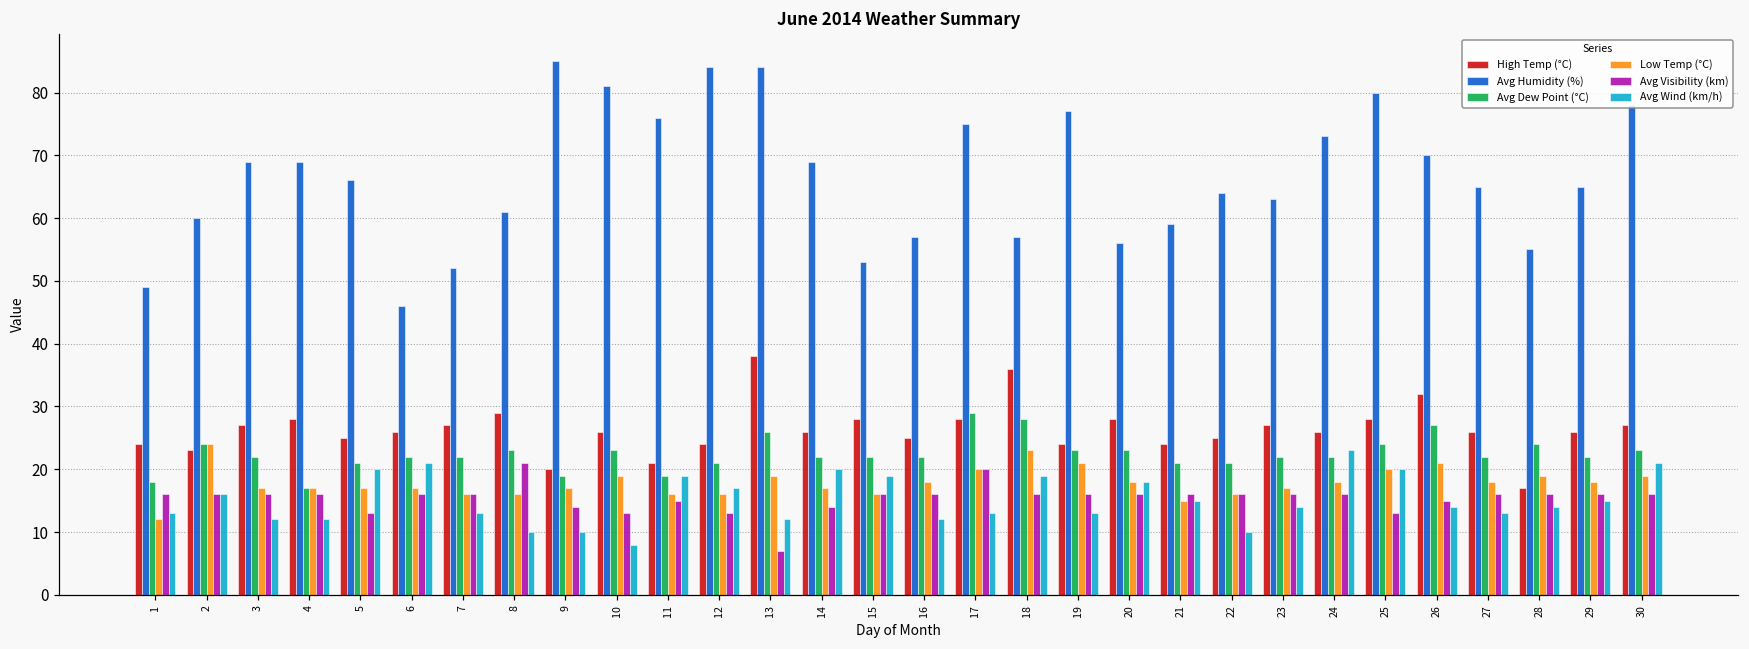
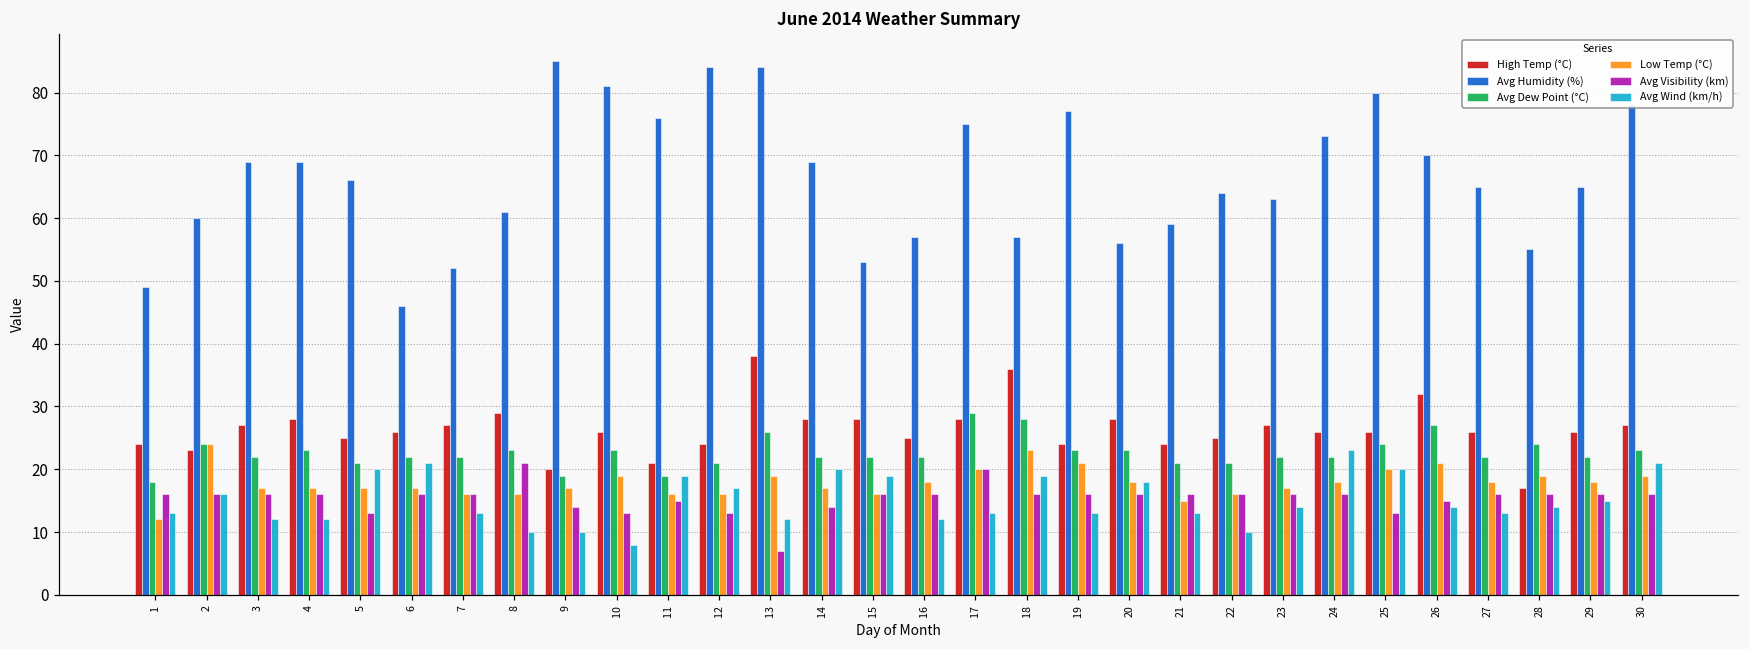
  {
    "High Temp (°C)": {
      "1": 24,
      "2": 23,
      "3": 27,
      "4": 28,
      "5": 25,
      "6": 26,
      "7": 27,
      "8": 29,
      "9": 20,
      "10": 26,
      "11": 21,
      "12": 24,
      "13": 38,
-     "14": 26,
+     "14": 28,
      "15": 28,
      "16": 25,
      "17": 28,
      "18": 36,
      "19": 24,
      "20": 28,
      "21": 24,
      "22": 25,
      "23": 27,
      "24": 26,
-     "25": 28,
+     "25": 26,
      "26": 32,
      "27": 26,
      "28": 17,
      "29": 26,
      "30": 27
    },
    "Avg Humidity (%)": {
      "1": 49,
      "2": 60,
      "3": 69,
      "4": 69,
      "5": 66,
      "6": 46,
      "7": 52,
      "8": 61,
      "9": 85,
      "10": 81,
      "11": 76,
      "12": 84,
      "13": 84,
      "14": 69,
      "15": 53,
      "16": 57,
      "17": 75,
      "18": 57,
      "19": 77,
      "20": 56,
      "21": 59,
      "22": 64,
      "23": 63,
      "24": 73,
      "25": 80,
      "26": 70,
      "27": 65,
      "28": 55,
      "29": 65
    },
    "Avg Dew Point (°C)": {
      "1": 18,
      "2": 24,
      "3": 22,
-     "4": 17,
+     "4": 23,
      "5": 21,
      "6": 22,
      "7": 22,
      "8": 23,
      "9": 19,
      "10": 23,
      "11": 19,
      "12": 21,
      "13": 26,
      "14": 22,
      "15": 22,
      "16": 22,
      "17": 29,
      "18": 28,
      "19": 23,
      "20": 23,
      "21": 21,
      "22": 21,
      "23": 22,
      "24": 22,
      "25": 24,
      "26": 27,
      "27": 22,
      "28": 24,
      "29": 22,
      "30": 23
    },
    "Low Temp (°C)": {
      "1": 12,
      "2": 24,
      "3": 17,
      "4": 17,
      "5": 17,
      "6": 17,
      "7": 16,
      "8": 16,
      "9": 17,
      "10": 19,
      "11": 16,
      "12": 16,
      "13": 19,
      "14": 17,
      "15": 16,
      "16": 18,
      "17": 20,
      "18": 23,
      "19": 21,
      "20": 18,
      "21": 15,
      "22": 16,
      "23": 17,
      "24": 18,
      "25": 20,
      "26": 21,
      "27": 18,
      "28": 19,
      "29": 18,
      "30": 19
    },
    "Avg Visibility (km)": {
      "1": 16,
      "2": 16,
      "3": 16,
      "4": 16,
      "5": 13,
      "6": 16,
      "7": 16,
      "8": 21,
      "9": 14,
      "10": 13,
      "11": 15,
      "12": 13,
      "13": 7,
      "14": 14,
      "15": 16,
      "16": 16,
      "17": 20,
      "18": 16,
      "19": 16,
      "20": 16,
      "21": 16,
      "22": 16,
      "23": 16,
      "24": 16,
      "25": 13,
      "26": 15,
      "27": 16,
      "28": 16,
      "29": 16,
      "30": 16
    },
    "Avg Wind (km/h)": {
      "1": 13,
      "2": 16,
      "3": 12,
      "4": 12,
      "5": 20,
      "6": 21,
      "7": 13,
      "8": 10,
      "9": 10,
      "10": 8,
      "11": 19,
      "12": 17,
      "13": 12,
      "14": 20,
      "15": 19,
      "16": 12,
      "17": 13,
      "18": 19,
      "19": 13,
      "20": 18,
-     "21": 15,
+     "21": 13,
      "22": 10,
      "23": 14,
      "24": 23,
      "25": 20,
      "26": 14,
      "27": 13,
      "28": 14,
      "29": 15,
      "30": 21
    }
  }
